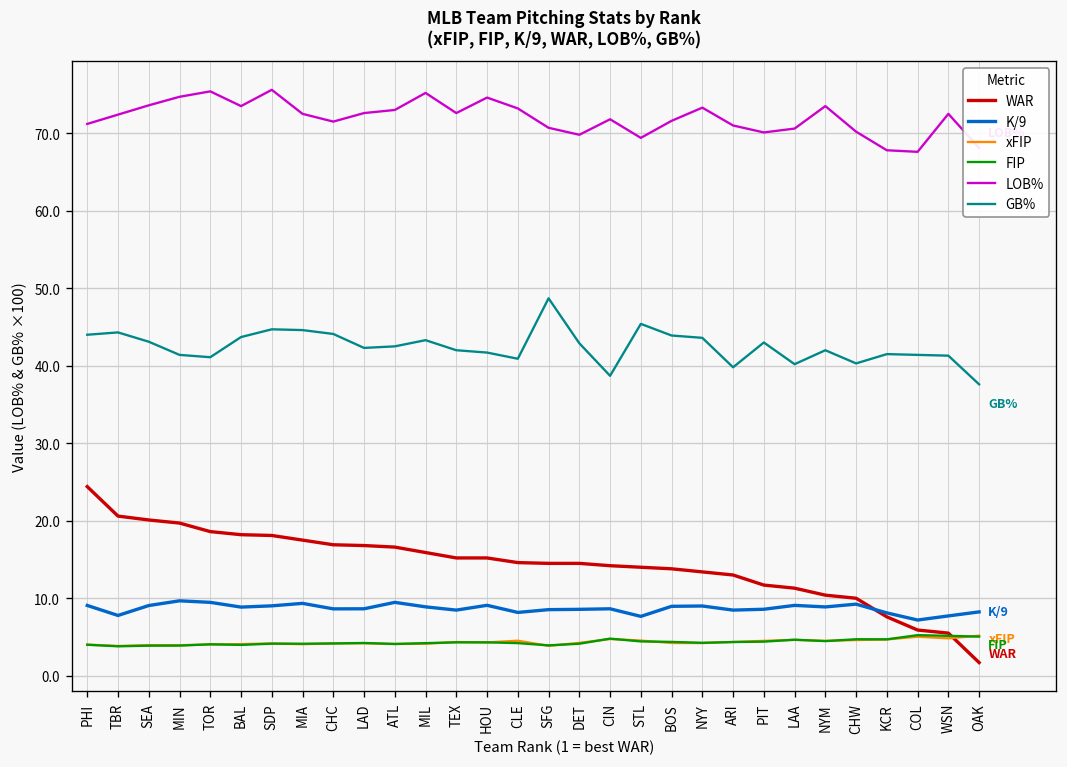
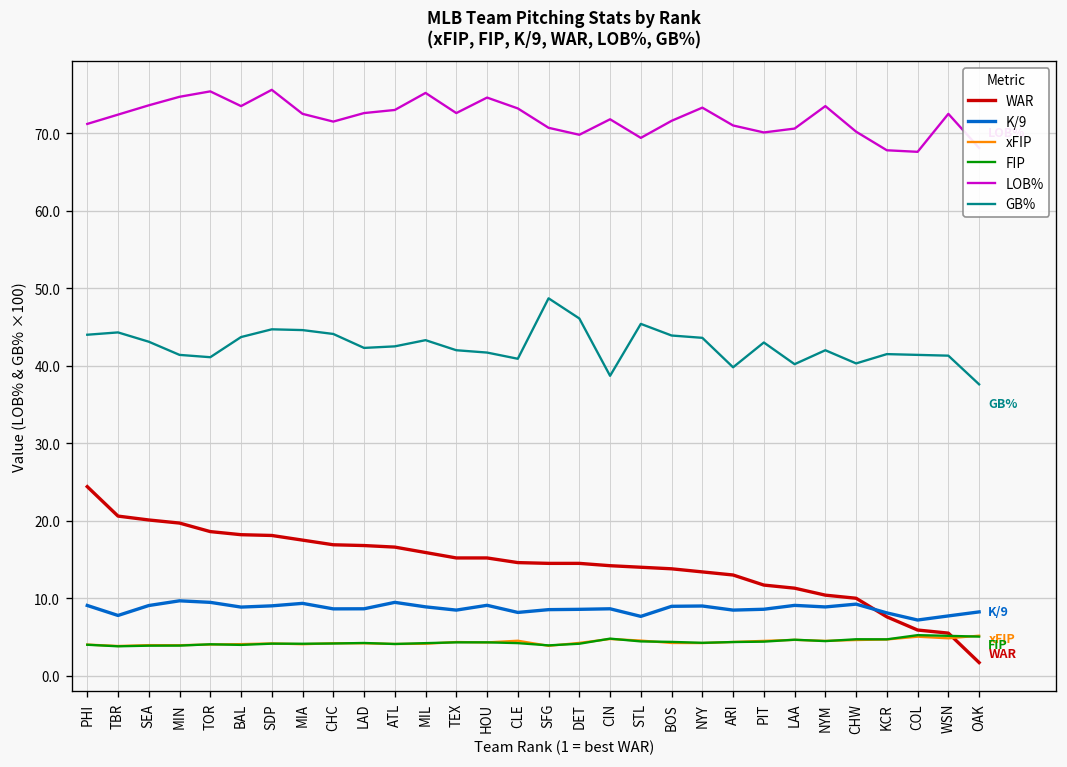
  {
    "WAR": {
      "PHI": 24,
      "TBR": 21,
      "SEA": 20,
      "MIN": 20,
      "TOR": 19,
      "BAL": 18,
      "SDP": 18,
      "MIA": 18,
      "CHC": 17,
      "LAD": 17,
      "ATL": 17,
      "MIL": 16,
      "TEX": 15,
      "HOU": 15,
      "CLE": 15,
      "SFG": 15,
      "DET": 15,
      "CIN": 14,
      "STL": 14,
      "BOS": 14,
      "NYY": 13,
      "ARI": 13,
      "PIT": 12,
      "LAA": 11,
      "NYM": 10,
      "CHW": 10,
      "KCR": 8,
      "COL": 6,
      "OAK": 2
    },
    "K/9": {
      "PHI": 9,
      "TBR": 8,
      "SEA": 9,
      "MIN": 10,
      "TOR": 9,
      "BAL": 9,
      "SDP": 9,
      "MIA": 9,
      "CHC": 9,
      "LAD": 9,
      "ATL": 9,
      "MIL": 9,
      "TEX": 8,
      "HOU": 9,
      "CLE": 8,
      "SFG": 9,
      "DET": 9,
      "CIN": 9,
      "STL": 8,
      "BOS": 9,
      "NYY": 9,
      "ARI": 8,
      "PIT": 9,
      "LAA": 9,
      "NYM": 9,
      "CHW": 9,
      "KCR": 8,
      "COL": 7,
      "WSN": 8
    },
    "LOB%": {
      "PHI": 71,
      "TBR": 72,
      "SEA": 74,
      "MIN": 75,
      "TOR": 75,
      "BAL": 74,
      "SDP": 76,
      "MIA": 73,
      "CHC": 72,
      "LAD": 73,
      "ATL": 73,
      "MIL": 75,
      "TEX": 73,
      "HOU": 75,
      "CLE": 73,
      "SFG": 71,
      "DET": 70,
      "CIN": 72,
      "STL": 69,
      "BOS": 72,
      "NYY": 73,
      "ARI": 71,
      "PIT": 70,
      "LAA": 71,
      "NYM": 74,
      "CHW": 70,
      "KCR": 68,
      "COL": 68,
      "WSN": 73
    },
    "GB%": {
      "PHI": 44,
      "TBR": 44,
      "SEA": 43,
      "MIN": 41,
      "TOR": 41,
      "BAL": 44,
      "SDP": 45,
      "MIA": 45,
      "CHC": 44,
      "LAD": 42,
      "ATL": 43,
      "MIL": 43,
      "TEX": 42,
      "HOU": 42,
      "CLE": 41,
      "SFG": 49,
-     "DET": 43,
+     "DET": 46,
      "CIN": 39,
      "STL": 45,
      "BOS": 44,
      "NYY": 44,
      "ARI": 40,
      "PIT": 43,
      "LAA": 40,
      "NYM": 42,
      "CHW": 40,
      "KCR": 42,
      "COL": 41,
      "WSN": 41,
      "OAK": 38
    }
  }
